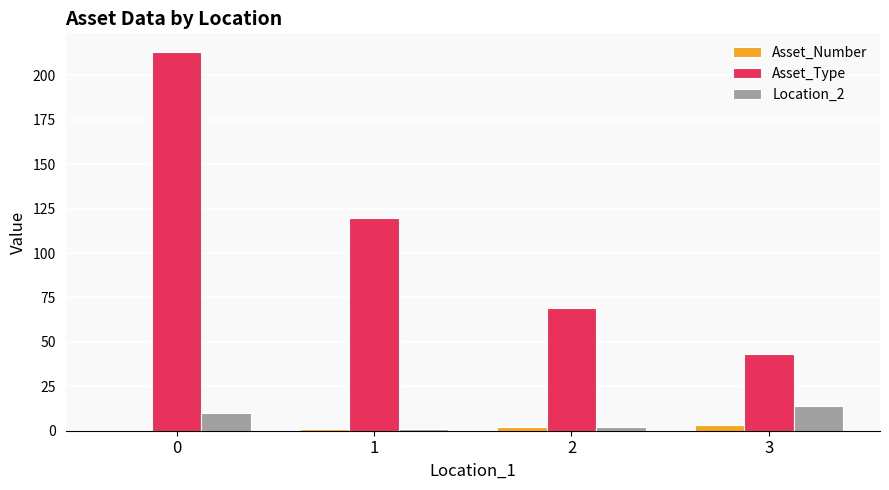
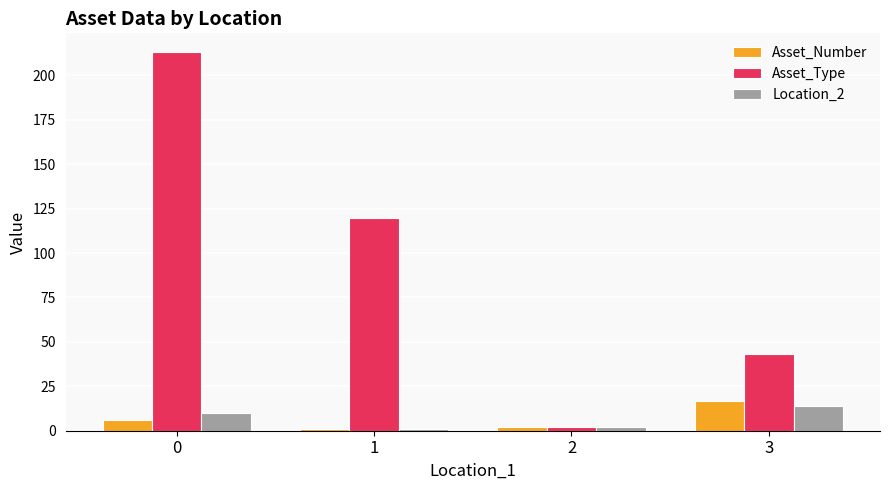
  {
    "Asset_Number": {
-     "0": 0,
+     "0": 6,
      "2": 2,
-     "3": 3
+     "3": 17
    },
    "Asset_Type": {
      "0": 213,
      "1": 120,
-     "2": 69,
+     "2": 2,
      "3": 43
    },
    "Location_2": {
      "0": 10,
      "2": 2,
      "3": 14
    }
  }
